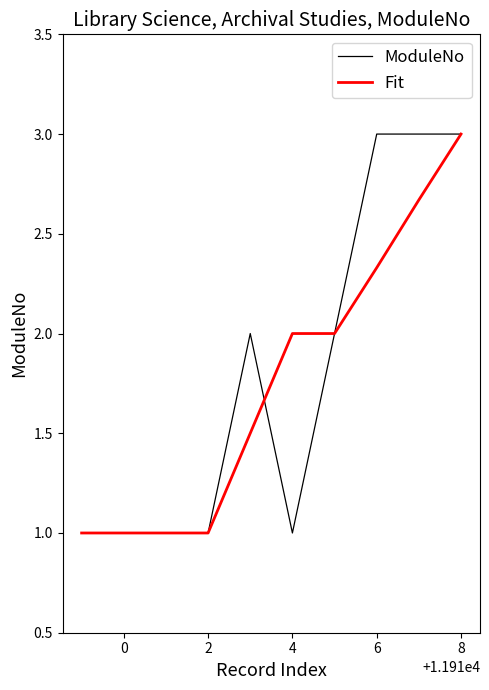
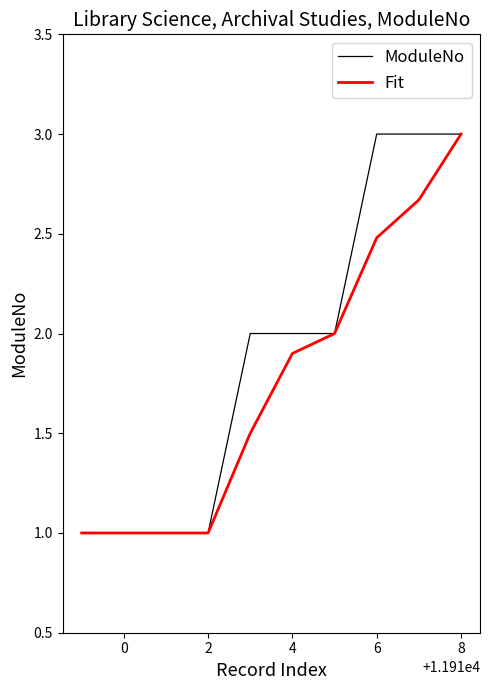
  {
    "ModuleNo": {
-     "4": 1,
+     "4": 2,
      "6": 3
    },
    "Fit": {
-     "4": 2.0,
-     "6": 2.33
+     "4": 1.9,
+     "6": 2.48
    }
  }
